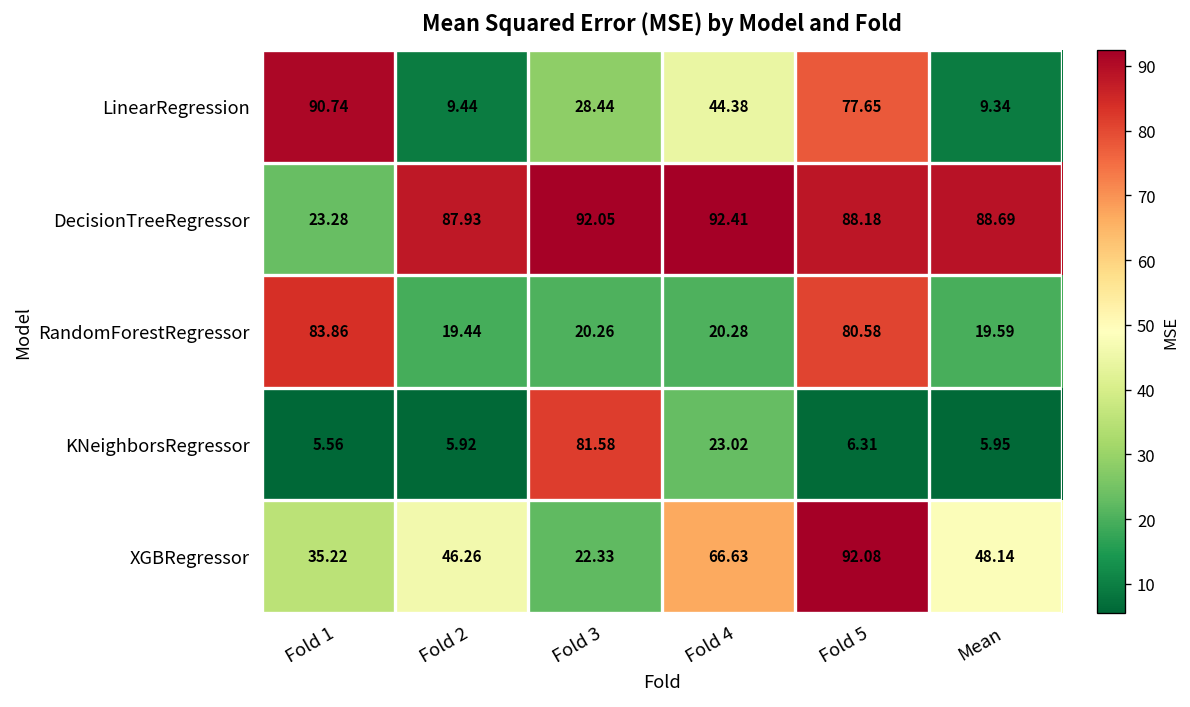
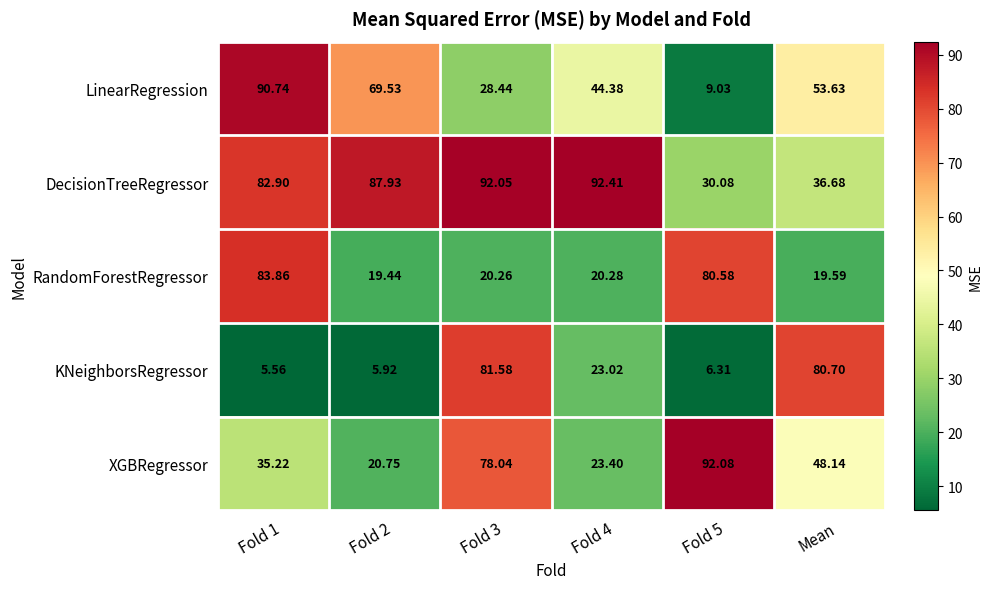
  {
    "LinearRegression": {
      "Fold 1": 90.74,
-     "Fold 2": 9.44,
+     "Fold 2": 69.53,
      "Fold 3": 28.44,
      "Fold 4": 44.38,
-     "Fold 5": 77.65,
-     "Mean": 9.34
+     "Fold 5": 9.03,
+     "Mean": 53.63
    },
    "DecisionTreeRegressor": {
-     "Fold 1": 23.28,
+     "Fold 1": 82.90,
      "Fold 2": 87.93,
      "Fold 3": 92.05,
      "Fold 4": 92.41,
-     "Fold 5": 88.18,
-     "Mean": 88.69
+     "Fold 5": 30.08,
+     "Mean": 36.68
    },
    "RandomForestRegressor": {
      "Fold 1": 83.86,
      "Fold 2": 19.44,
      "Fold 3": 20.26,
      "Fold 4": 20.28,
      "Fold 5": 80.58,
      "Mean": 19.59
    },
    "KNeighborsRegressor": {
      "Fold 1": 5.56,
      "Fold 2": 5.92,
      "Fold 3": 81.58,
      "Fold 4": 23.02,
      "Fold 5": 6.31,
-     "Mean": 5.95
+     "Mean": 80.70
    },
    "XGBRegressor": {
      "Fold 1": 35.22,
-     "Fold 2": 46.26,
-     "Fold 3": 22.33,
-     "Fold 4": 66.63,
+     "Fold 2": 20.75,
+     "Fold 3": 78.04,
+     "Fold 4": 23.40,
      "Fold 5": 92.08,
      "Mean": 48.14
    }
  }
